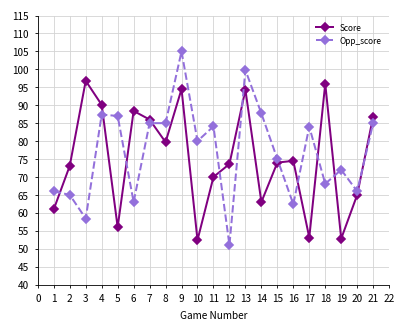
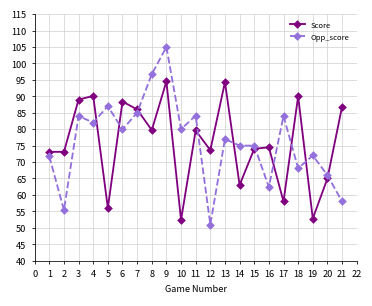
  {
    "Score": {
-     "1": 61,
+     "1": 73,
      "2": 73,
-     "3": 97,
+     "3": 89,
      "4": 90,
      "5": 56,
      "6": 88,
      "7": 86,
      "8": 80,
      "9": 95,
      "10": 52,
-     "11": 70,
+     "11": 80,
      "12": 74,
      "13": 94,
      "14": 63,
      "15": 74,
      "16": 75,
-     "17": 53,
-     "18": 96,
+     "17": 58,
+     "18": 90,
      "19": 53,
      "20": 65,
      "21": 87
    },
    "Opp_score": {
-     "1": 66,
-     "2": 65,
-     "3": 58,
-     "4": 87,
+     "1": 72,
+     "2": 55,
+     "3": 84,
+     "4": 82,
      "5": 87,
-     "6": 63,
+     "6": 80,
      "7": 85,
-     "8": 85,
+     "8": 97,
      "9": 105,
      "10": 80,
      "11": 84,
      "12": 51,
-     "13": 100,
-     "14": 88,
+     "13": 77,
+     "14": 75,
      "15": 75,
      "16": 62,
      "17": 84,
      "18": 68,
      "19": 72,
      "20": 66,
-     "21": 85
+     "21": 58
    }
  }
